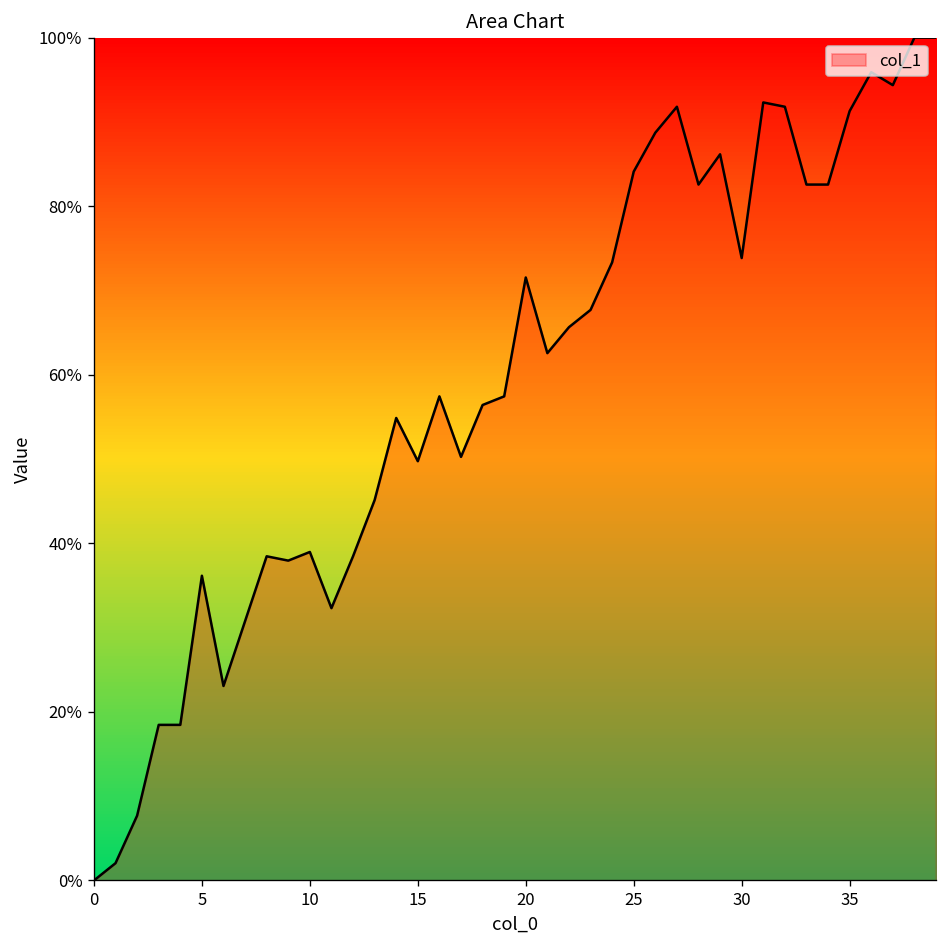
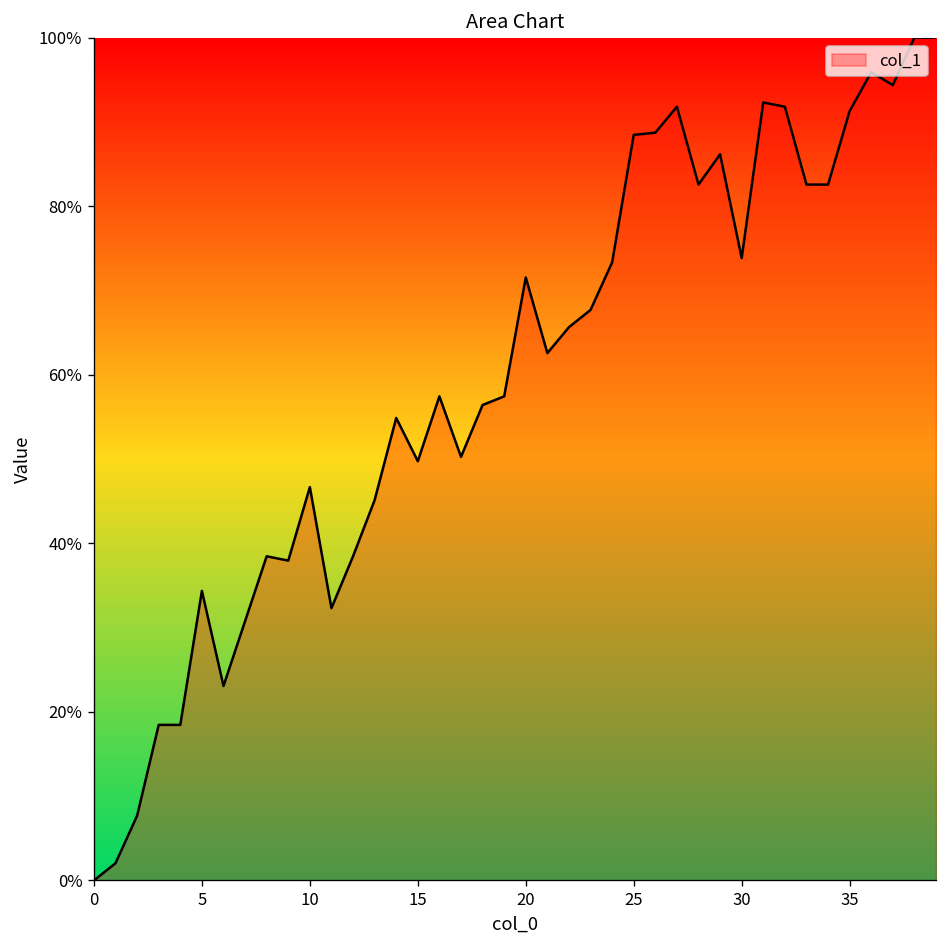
  {
    "0": "0%",
-   "5": "36%",
-   "10": "39%",
+   "5": "34%",
+   "10": "47%",
    "15": "50%",
    "20": "72%",
-   "25": "84%",
+   "25": "88%",
    "30": "74%",
    "35": "91%"
  }
